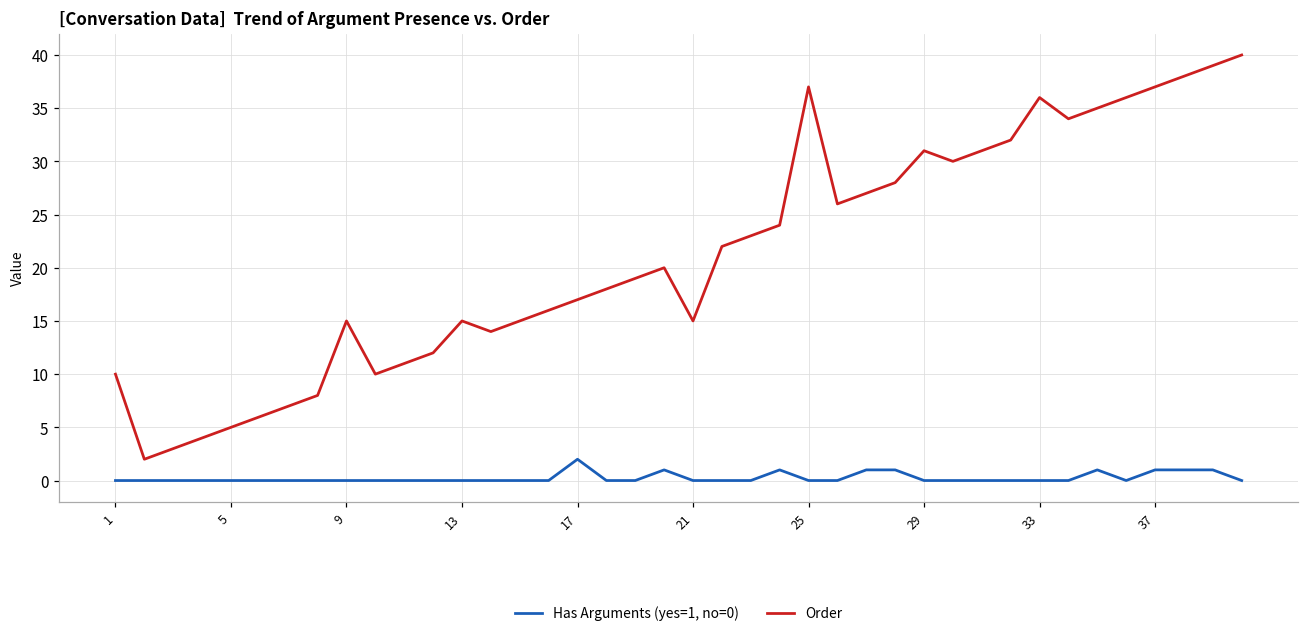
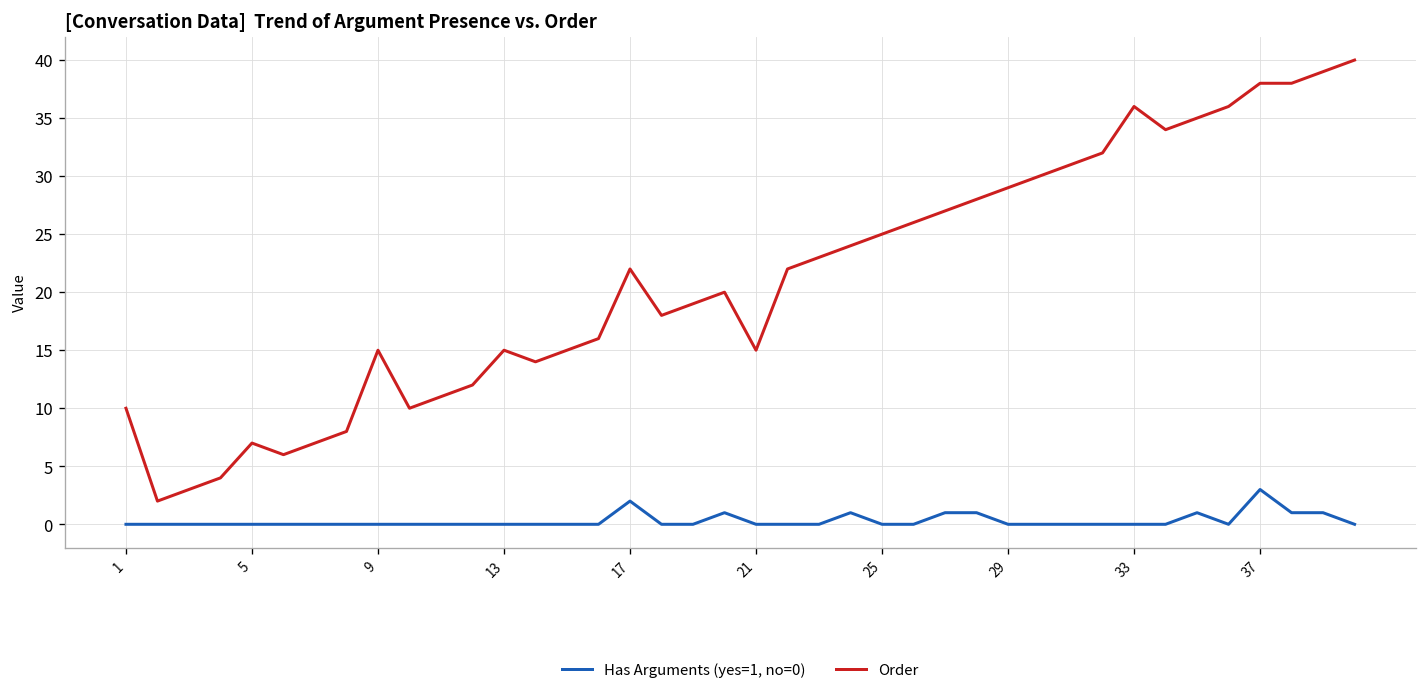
  {
    "Has Arguments (yes=1, no=0)": {
      "1": 0,
      "5": 0,
      "9": 0,
      "13": 0,
      "17": 2,
      "21": 0,
      "25": 0,
      "29": 0,
      "33": 0,
-     "37": 1
+     "37": 3
    },
    "Order": {
      "1": 10,
-     "5": 5,
+     "5": 7,
      "9": 15,
      "13": 15,
-     "17": 17,
+     "17": 22,
      "21": 15,
-     "25": 37,
-     "29": 31,
+     "25": 25,
+     "29": 29,
      "33": 36,
-     "37": 37
+     "37": 38
    }
  }
